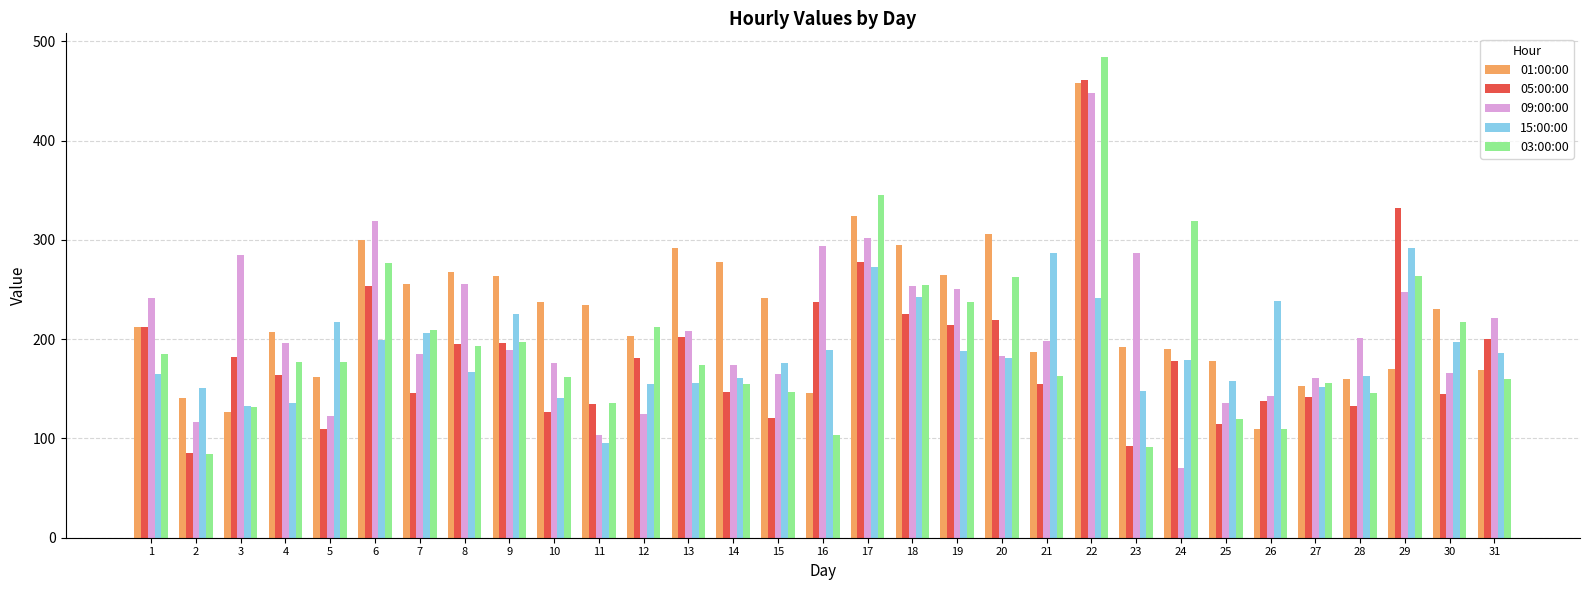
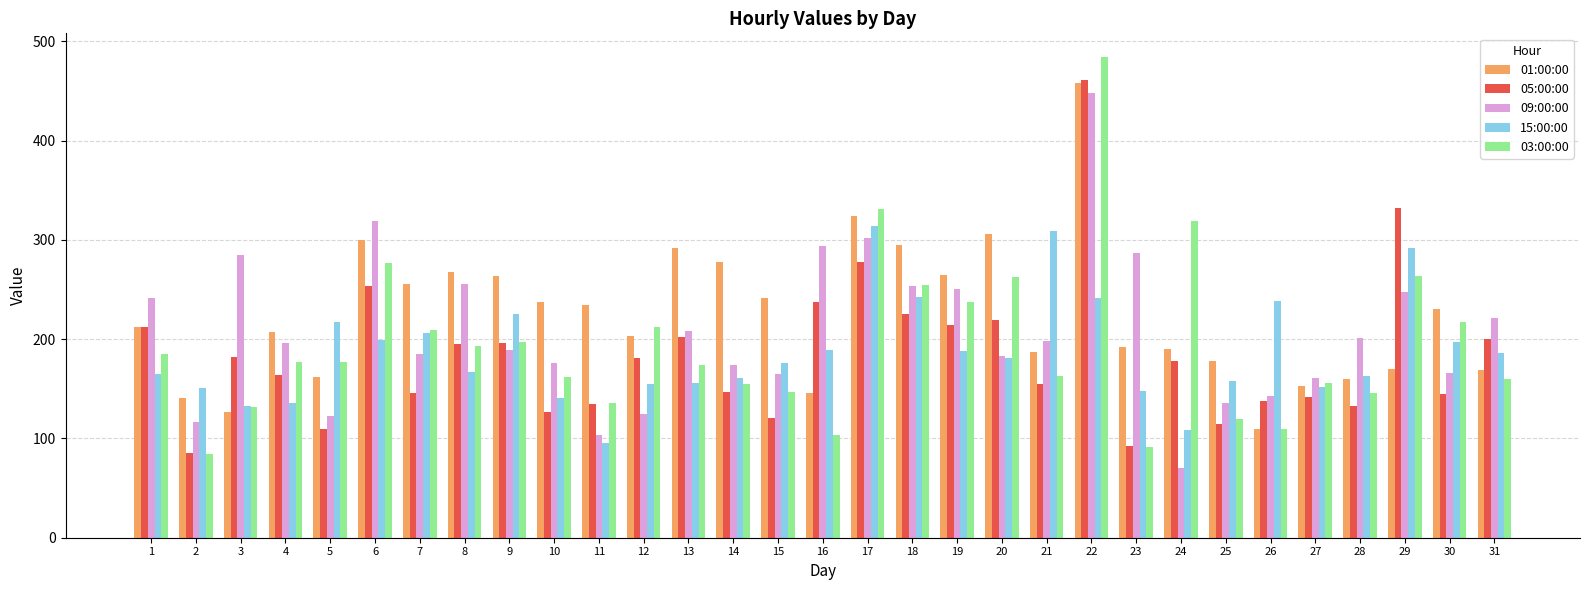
  {
    "01:00:00": {
      "1": 210,
      "2": 140,
      "3": 130,
      "4": 210,
      "5": 160,
      "6": 300,
      "7": 260,
      "8": 270,
      "9": 260,
      "10": 240,
      "11": 230,
      "12": 200,
      "13": 290,
      "14": 280,
      "15": 240,
      "16": 150,
      "17": 320,
      "18": 300,
      "19": 270,
      "20": 310,
      "21": 190,
      "22": 460,
      "23": 190,
      "24": 190,
      "25": 180,
      "26": 110,
      "27": 150,
      "28": 160,
      "29": 170,
      "30": 230,
      "31": 170
    },
    "05:00:00": {
      "1": 210,
      "2": 90,
      "3": 180,
      "4": 160,
      "5": 110,
      "6": 250,
      "7": 150,
      "8": 200,
      "9": 200,
      "10": 130,
      "11": 140,
      "12": 180,
      "13": 200,
      "14": 150,
      "15": 120,
      "16": 240,
      "17": 280,
      "18": 230,
      "19": 210,
      "20": 220,
      "21": 160,
      "22": 460,
      "23": 90,
      "24": 180,
      "25": 120,
      "26": 140,
      "27": 140,
      "28": 130,
      "29": 330,
      "30": 150,
      "31": 200
    },
    "09:00:00": {
      "1": 240,
      "2": 120,
      "3": 290,
      "4": 200,
      "5": 120,
      "6": 320,
      "7": 190,
      "8": 260,
      "9": 190,
      "10": 180,
      "11": 100,
      "12": 130,
      "13": 210,
      "14": 170,
      "15": 170,
      "16": 290,
      "17": 300,
      "18": 250,
      "19": 250,
      "20": 180,
      "21": 200,
      "22": 450,
      "23": 290,
      "24": 70,
      "25": 140,
      "26": 140,
      "27": 160,
      "28": 200,
      "29": 250,
      "30": 170,
      "31": 220
    },
    "15:00:00": {
      "1": 170,
      "2": 150,
      "3": 130,
      "4": 140,
      "5": 220,
      "6": 200,
      "7": 210,
      "8": 170,
      "9": 230,
      "10": 140,
      "11": 100,
      "12": 160,
      "13": 160,
      "14": 160,
      "15": 180,
      "16": 190,
-     "17": 270,
+     "17": 310,
      "18": 240,
      "19": 190,
      "20": 180,
-     "21": 290,
+     "21": 310,
      "22": 240,
      "23": 150,
-     "24": 180,
+     "24": 110,
      "25": 160,
      "26": 240,
      "27": 150,
      "28": 160,
      "29": 290,
      "30": 200,
      "31": 190
    },
    "03:00:00": {
      "1": 190,
      "2": 80,
      "3": 130,
      "4": 180,
      "5": 180,
      "6": 280,
      "7": 210,
      "8": 190,
      "9": 200,
      "10": 160,
      "11": 140,
      "12": 210,
      "13": 170,
      "14": 160,
      "15": 150,
      "16": 100,
-     "17": 350,
+     "17": 330,
      "18": 260,
      "19": 240,
      "20": 260,
      "21": 160,
      "22": 480,
      "23": 90,
      "24": 320,
      "25": 120,
      "26": 110,
      "27": 160,
      "28": 150,
      "29": 260,
      "30": 220,
      "31": 160
    }
  }
